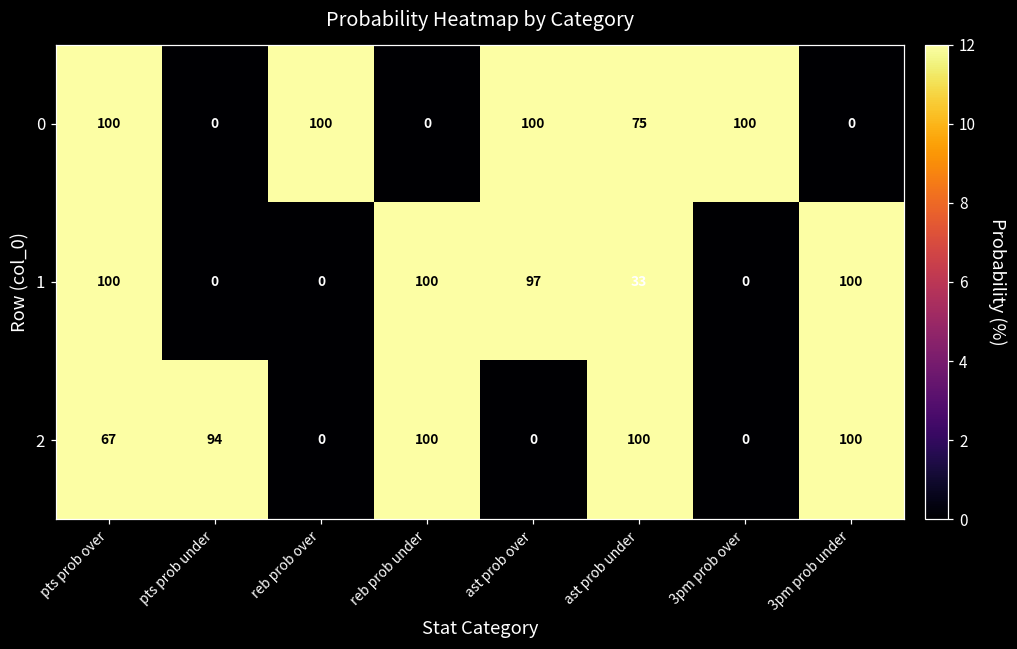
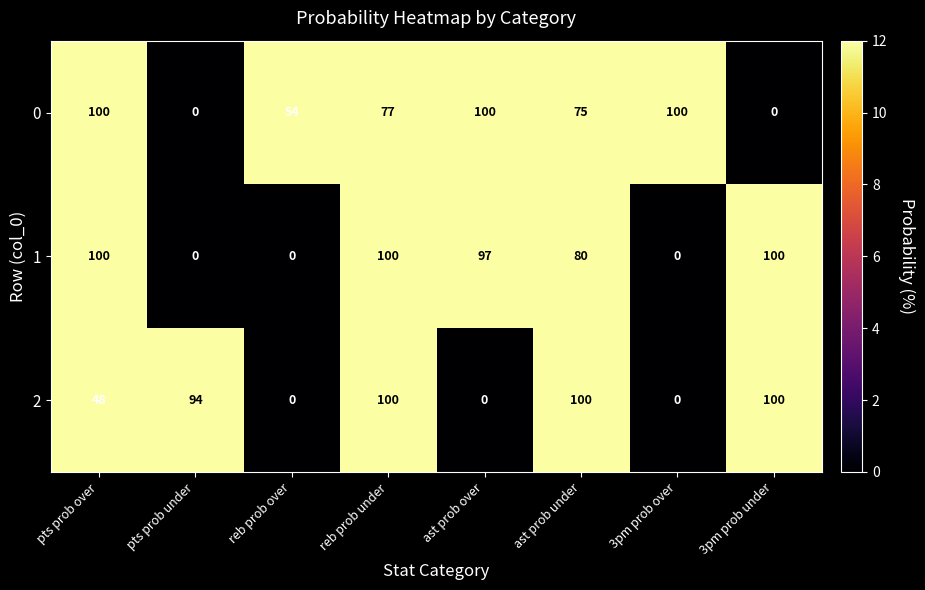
  {
    "0": {
      "pts prob over": 100,
      "pts prob under": 0,
-     "reb prob over": 100,
-     "reb prob under": 0,
+     "reb prob over": 54,
+     "reb prob under": 77,
      "ast prob over": 100,
      "ast prob under": 75,
      "3pm prob over": 100,
      "3pm prob under": 0
    },
    "1": {
      "pts prob over": 100,
      "pts prob under": 0,
      "reb prob over": 0,
      "reb prob under": 100,
      "ast prob over": 97,
-     "ast prob under": 33,
+     "ast prob under": 80,
      "3pm prob over": 0,
      "3pm prob under": 100
    },
    "2": {
-     "pts prob over": 67,
+     "pts prob over": 48,
      "pts prob under": 94,
      "reb prob over": 0,
      "reb prob under": 100,
      "ast prob over": 0,
      "ast prob under": 100,
      "3pm prob over": 0,
      "3pm prob under": 100
    }
  }
